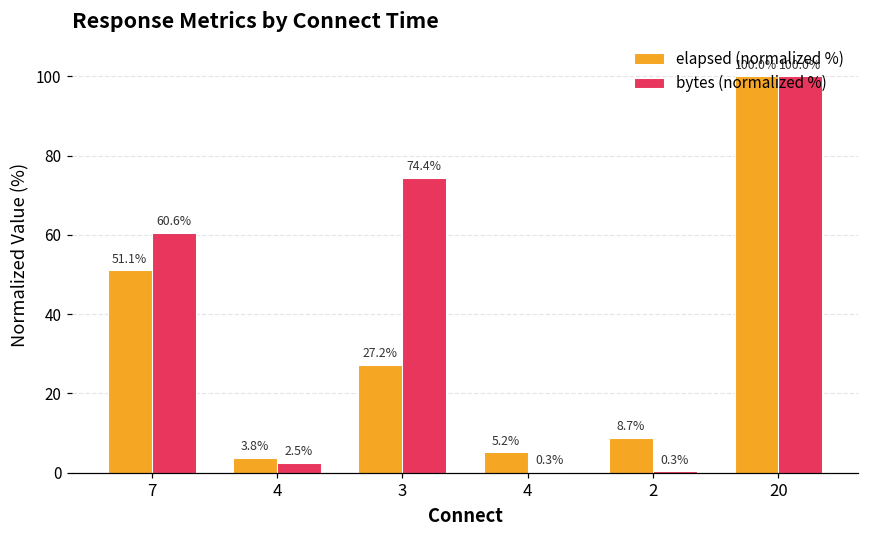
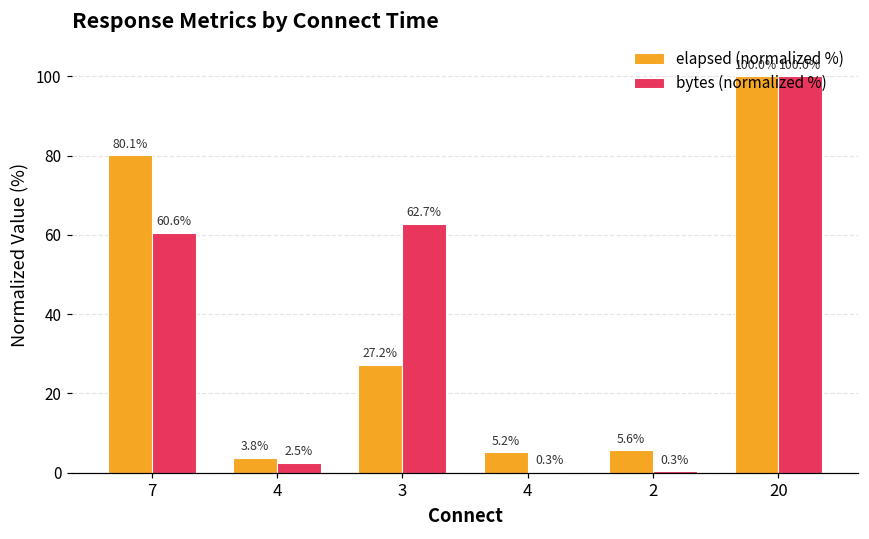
  {
    "elapsed (normalized %)": {
-     "7": "51.1%",
+     "7": "80.1%",
      "3": "27.2%",
-     "2": "8.7%",
+     "2": "5.6%",
      "20": "100.0%"
    },
    "bytes (normalized %)": {
      "7": "60.6%",
-     "3": "74.4%",
+     "3": "62.7%",
      "2": "0.3%",
      "20": "100.0%"
    }
  }
